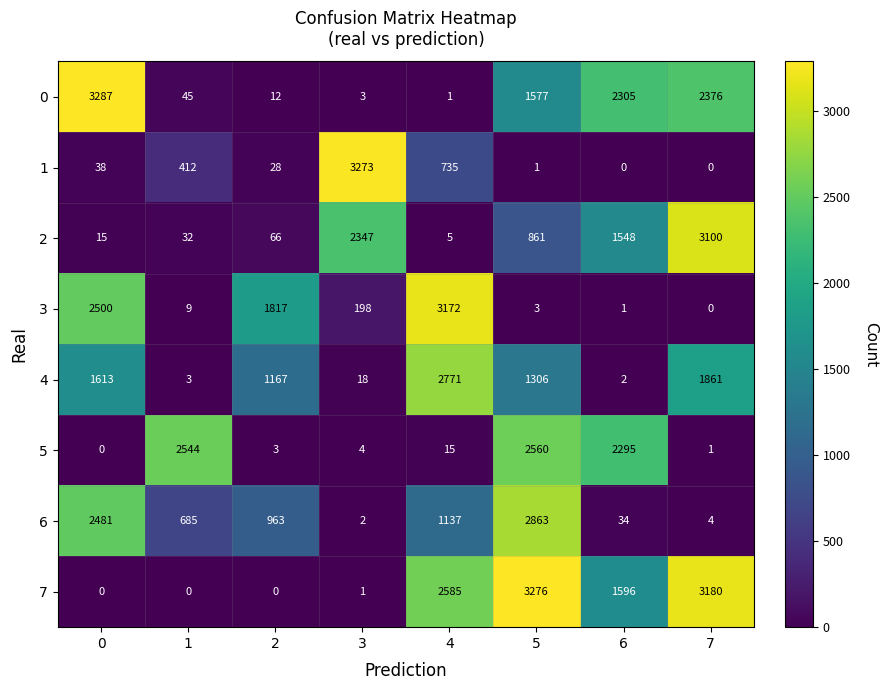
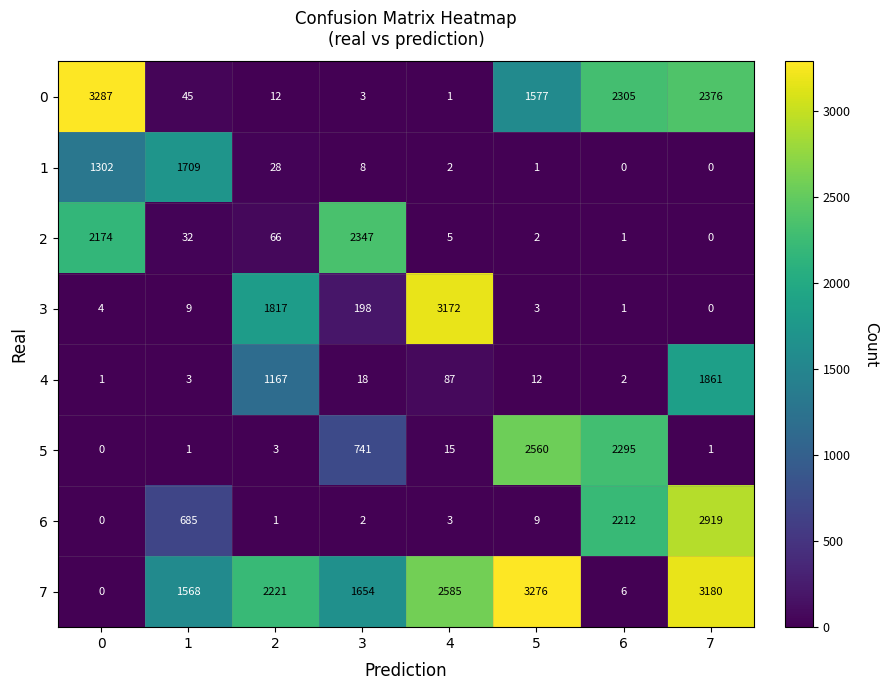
  {
    "0": {
      "0": 3287,
      "1": 45,
      "2": 12,
      "3": 3,
      "4": 1,
      "5": 1577,
      "6": 2305,
      "7": 2376
    },
    "1": {
-     "0": 38,
-     "1": 412,
+     "0": 1302,
+     "1": 1709,
      "2": 28,
-     "3": 3273,
-     "4": 735,
+     "3": 8,
+     "4": 2,
      "5": 1,
      "6": 0,
      "7": 0
    },
    "2": {
-     "0": 15,
+     "0": 2174,
      "1": 32,
      "2": 66,
      "3": 2347,
      "4": 5,
-     "5": 861,
-     "6": 1548,
-     "7": 3100
+     "5": 2,
+     "6": 1,
+     "7": 0
    },
    "3": {
-     "0": 2500,
+     "0": 4,
      "1": 9,
      "2": 1817,
      "3": 198,
      "4": 3172,
      "5": 3,
      "6": 1,
      "7": 0
    },
    "4": {
-     "0": 1613,
+     "0": 1,
      "1": 3,
      "2": 1167,
      "3": 18,
-     "4": 2771,
-     "5": 1306,
+     "4": 87,
+     "5": 12,
      "6": 2,
      "7": 1861
    },
    "5": {
      "0": 0,
-     "1": 2544,
+     "1": 1,
      "2": 3,
-     "3": 4,
+     "3": 741,
      "4": 15,
      "5": 2560,
      "6": 2295,
      "7": 1
    },
    "6": {
-     "0": 2481,
+     "0": 0,
      "1": 685,
-     "2": 963,
+     "2": 1,
      "3": 2,
-     "4": 1137,
-     "5": 2863,
-     "6": 34,
-     "7": 4
+     "4": 3,
+     "5": 9,
+     "6": 2212,
+     "7": 2919
    },
    "7": {
      "0": 0,
-     "1": 0,
-     "2": 0,
-     "3": 1,
+     "1": 1568,
+     "2": 2221,
+     "3": 1654,
      "4": 2585,
      "5": 3276,
-     "6": 1596,
+     "6": 6,
      "7": 3180
    }
  }
